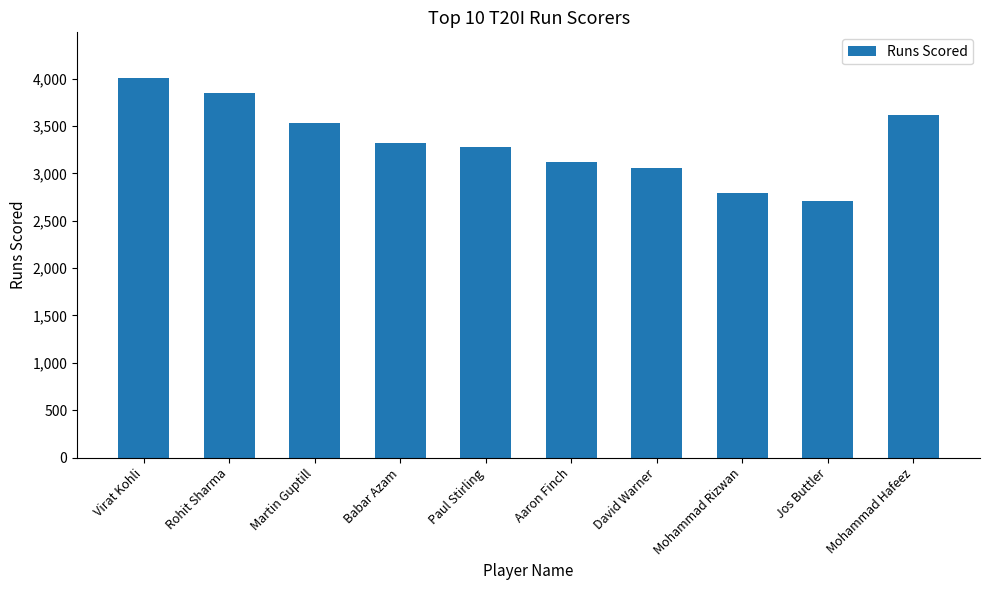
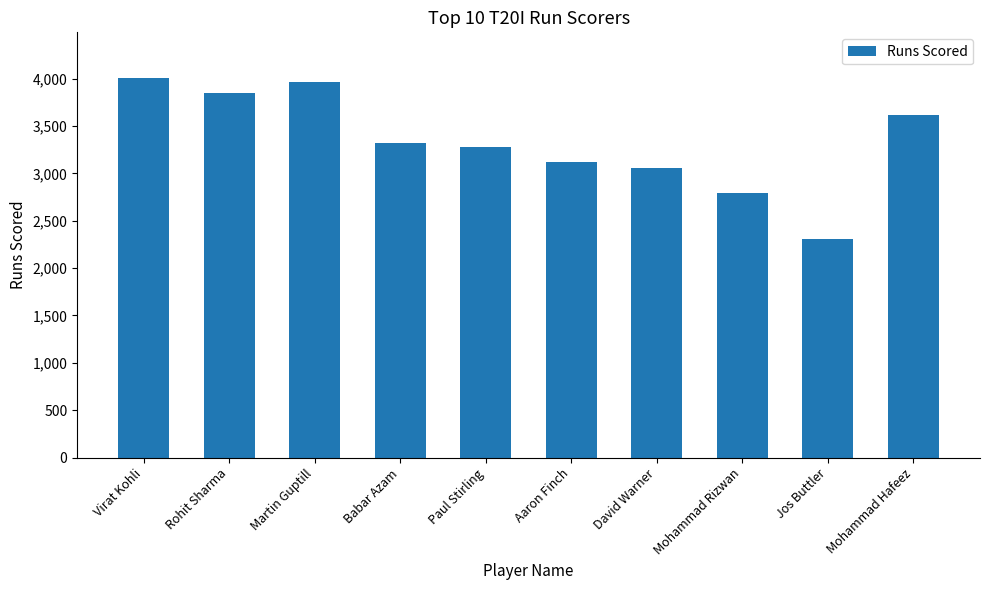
  {
    "Virat Kohli": "4,000",
    "Rohit Sharma": "3,900",
-   "Martin Guptill": "3,500",
+   "Martin Guptill": "4,000",
    "Babar Azam": "3,300",
    "Paul Stirling": "3,300",
    "Aaron Finch": "3,100",
    "David Warner": "3,100",
    "Mohammad Rizwan": "2,800",
-   "Jos Buttler": "2,700",
+   "Jos Buttler": "2,300",
    "Mohammad Hafeez": "3,600"
  }
